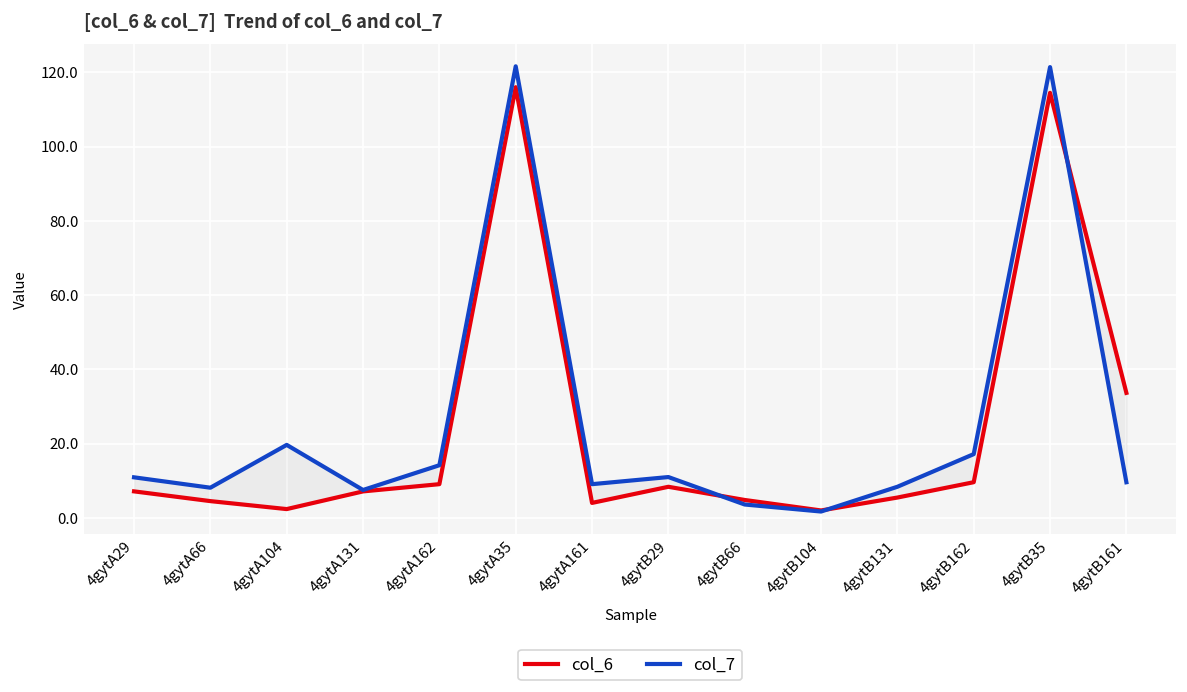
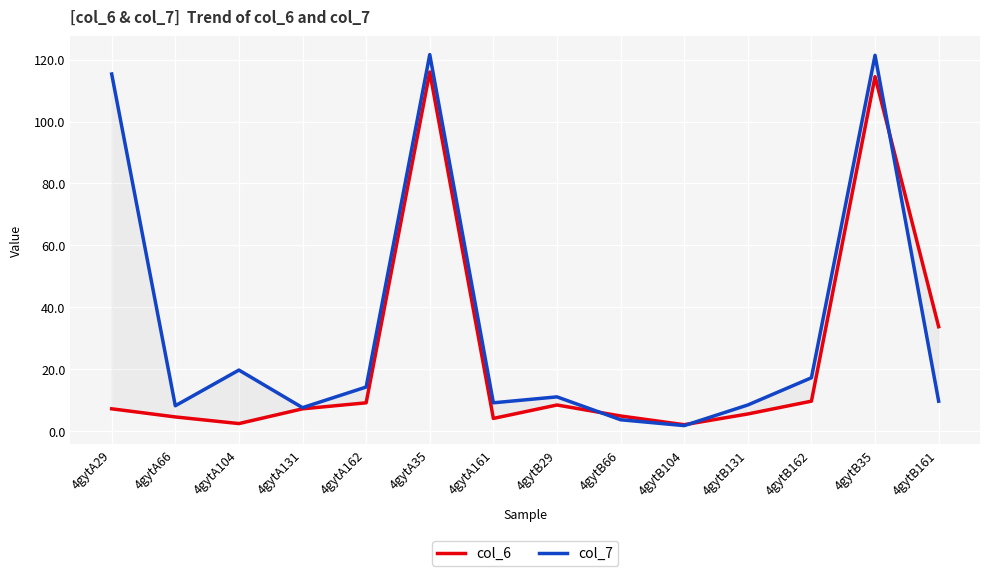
  {
    "col_6": {
      "4gytA29": 7,
      "4gytA66": 5,
      "4gytA104": 2,
      "4gytA162": 9,
      "4gytA35": 116,
      "4gytA161": 4,
      "4gytB29": 8,
      "4gytB131": 6,
      "4gytB162": 10,
      "4gytB35": 114
    },
    "col_7": {
-     "4gytA29": 11,
+     "4gytA29": 115,
      "4gytB66": 4,
      "4gytB161": 10
    }
  }
